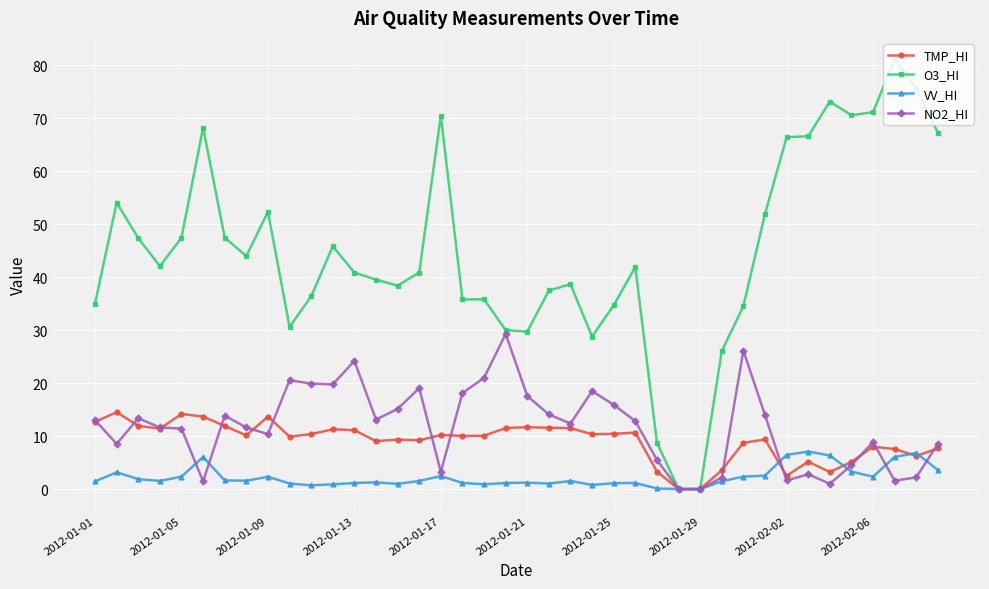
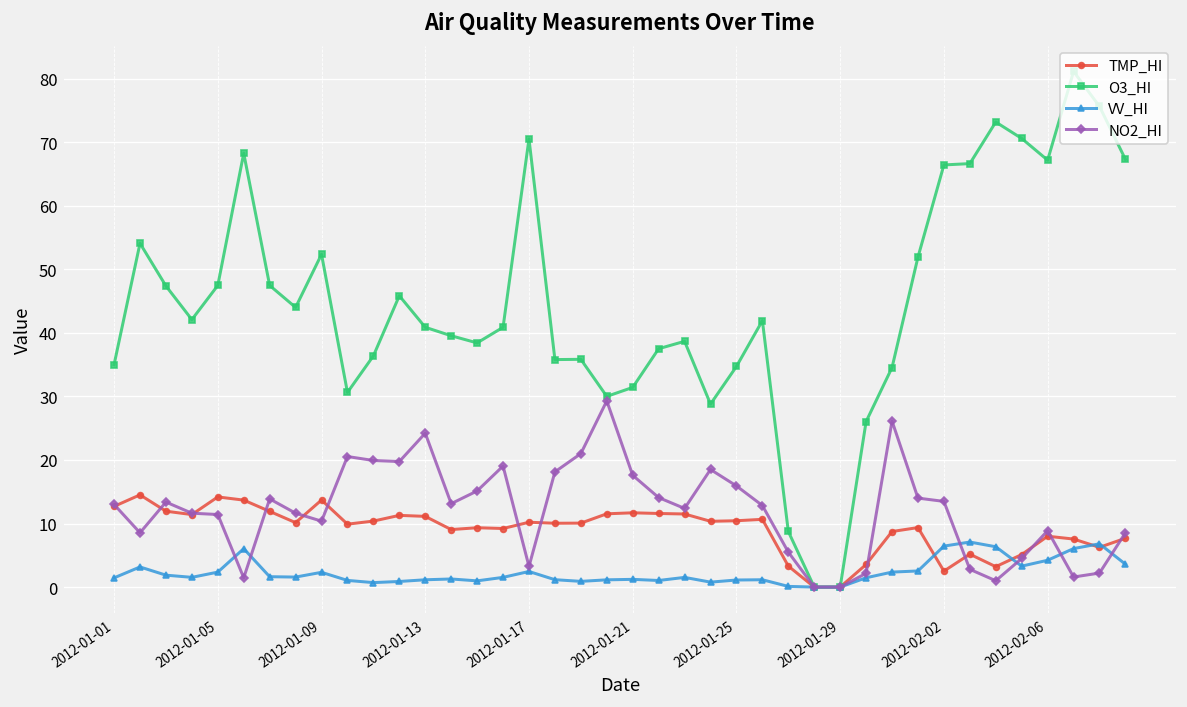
  {
    "TMP_HI": {
      "2012-01-05": 14,
      "2012-01-09": 14,
      "2012-01-13": 11,
      "2012-01-17": 10,
      "2012-01-21": 12,
      "2012-01-25": 10,
      "2012-02-02": 3,
      "2012-02-06": 8
    },
    "O3_HI": {
      "2012-01-01": 35,
      "2012-01-05": 47,
      "2012-01-09": 52,
      "2012-01-13": 41,
      "2012-01-17": 71,
-     "2012-01-21": 30,
+     "2012-01-21": 31,
      "2012-01-25": 35,
      "2012-02-02": 66,
-     "2012-02-06": 71
+     "2012-02-06": 67
    },
    "VV_HI": {
      "2012-01-01": 1,
      "2012-01-05": 2,
      "2012-01-09": 2,
      "2012-01-13": 1,
      "2012-01-17": 2,
      "2012-01-21": 1,
      "2012-01-25": 1,
      "2012-02-02": 6,
-     "2012-02-06": 2
+     "2012-02-06": 4
    },
    "NO2_HI": {
      "2012-01-05": 11,
      "2012-01-09": 10,
      "2012-01-13": 24,
      "2012-01-17": 3,
      "2012-01-21": 18,
      "2012-01-25": 16,
-     "2012-02-02": 2,
+     "2012-02-02": 13,
      "2012-02-06": 9
    }
  }
